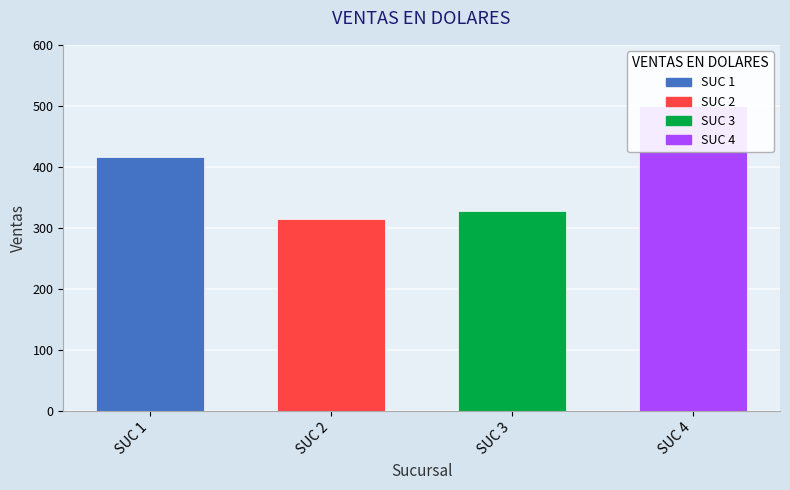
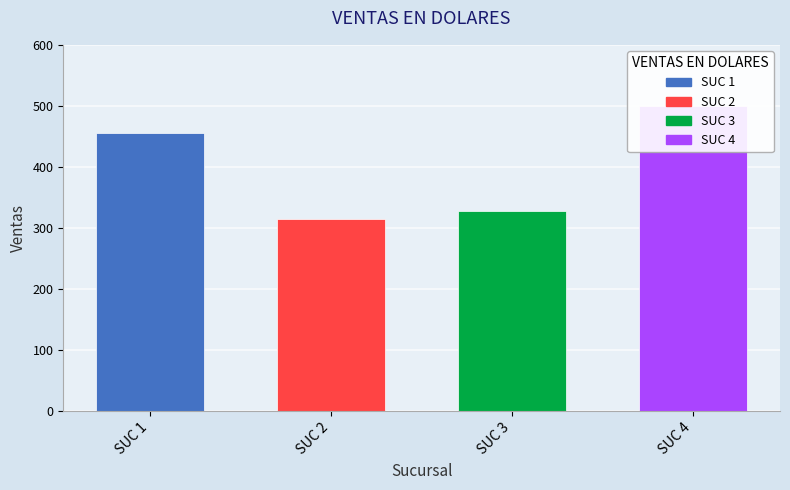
  {
-   "SUC 1": 420,
+   "SUC 1": 460,
    "SUC 2": 320,
    "SUC 3": 330
  }
